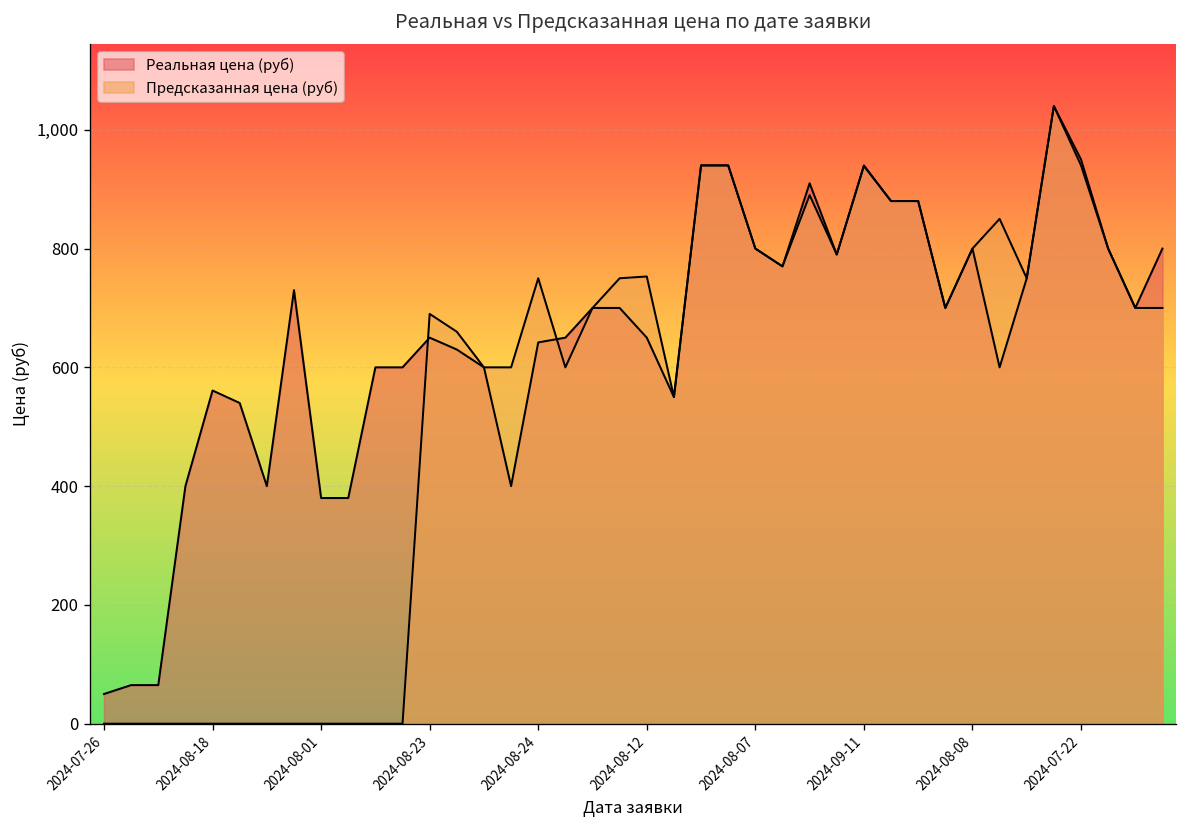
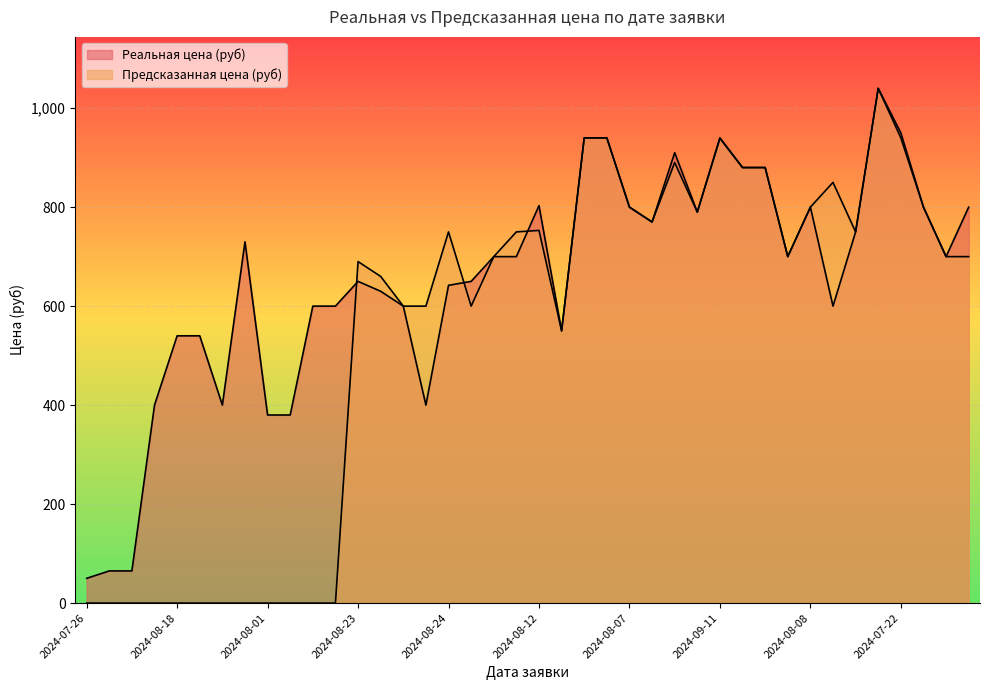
  {
    "Реальная цена (руб)": {
      "2024-07-26": 50,
-     "2024-08-18": 560,
+     "2024-08-18": 540,
      "2024-08-24": 640,
-     "2024-08-12": 650
+     "2024-08-12": 800
    },
    "Предсказанная цена (руб)": {
      "2024-07-26": 0,
      "2024-08-18": 0,
      "2024-08-24": 750,
      "2024-08-12": 750
    }
  }
